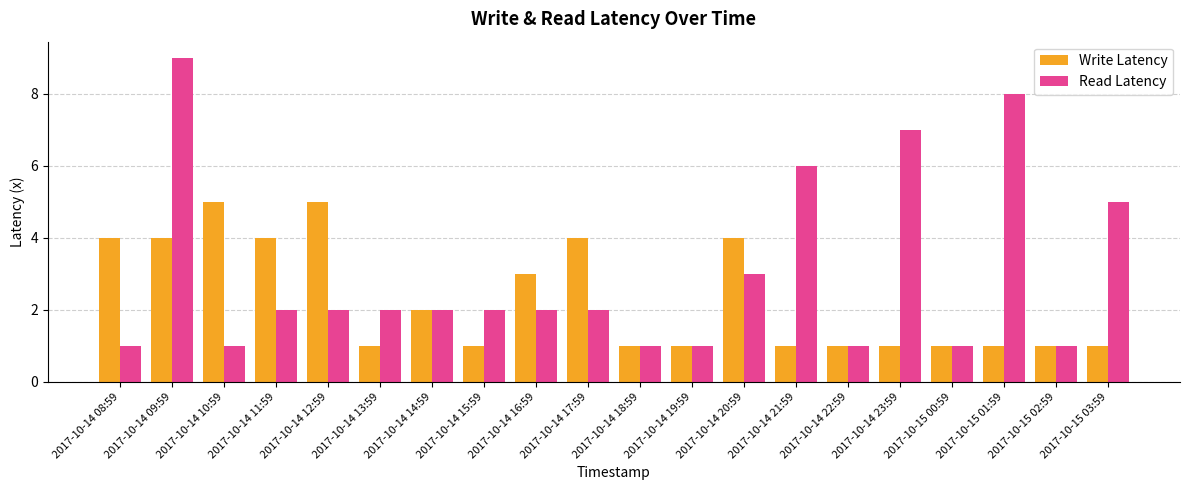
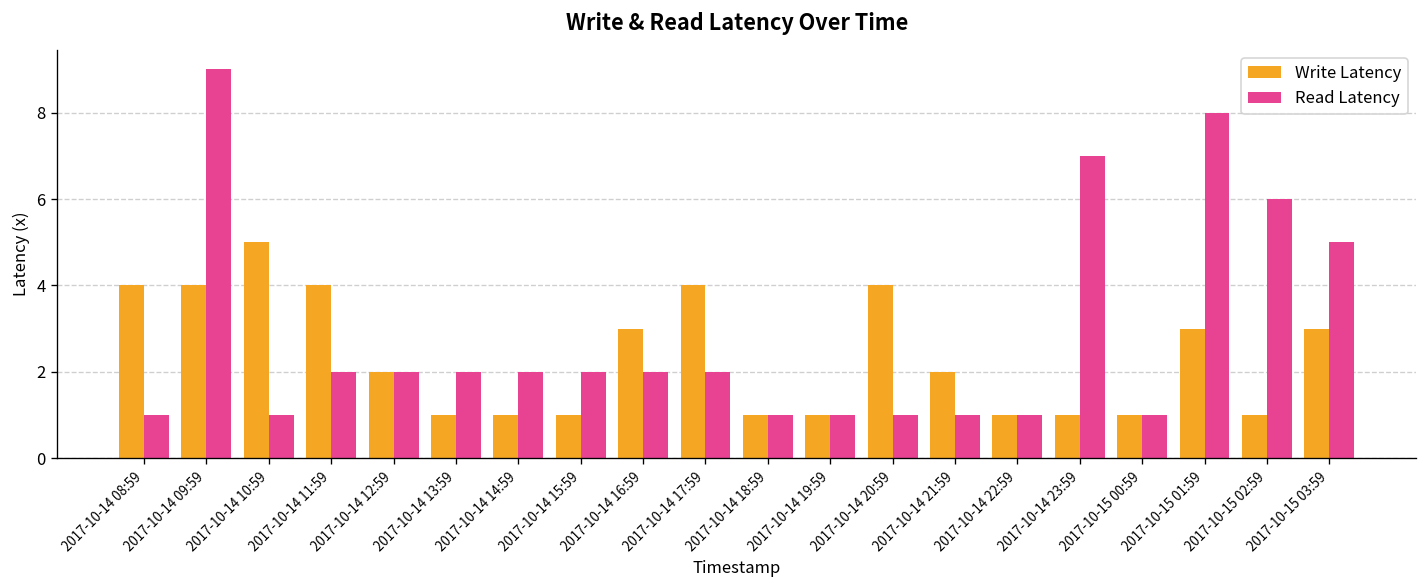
  {
    "Write Latency": {
      "2017-10-14 08:59": 4,
      "2017-10-14 09:59": 4,
      "2017-10-14 10:59": 5,
      "2017-10-14 11:59": 4,
-     "2017-10-14 12:59": 5,
+     "2017-10-14 12:59": 2,
      "2017-10-14 13:59": 1,
-     "2017-10-14 14:59": 2,
+     "2017-10-14 14:59": 1,
      "2017-10-14 15:59": 1,
      "2017-10-14 16:59": 3,
      "2017-10-14 17:59": 4,
      "2017-10-14 18:59": 1,
      "2017-10-14 19:59": 1,
      "2017-10-14 20:59": 4,
-     "2017-10-14 21:59": 1,
+     "2017-10-14 21:59": 2,
      "2017-10-14 22:59": 1,
      "2017-10-14 23:59": 1,
      "2017-10-15 00:59": 1,
-     "2017-10-15 01:59": 1,
+     "2017-10-15 01:59": 3,
      "2017-10-15 02:59": 1,
-     "2017-10-15 03:59": 1
+     "2017-10-15 03:59": 3
    },
    "Read Latency": {
      "2017-10-14 08:59": 1,
      "2017-10-14 09:59": 9,
      "2017-10-14 10:59": 1,
      "2017-10-14 11:59": 2,
      "2017-10-14 12:59": 2,
      "2017-10-14 13:59": 2,
      "2017-10-14 14:59": 2,
      "2017-10-14 15:59": 2,
      "2017-10-14 16:59": 2,
      "2017-10-14 17:59": 2,
      "2017-10-14 18:59": 1,
      "2017-10-14 19:59": 1,
-     "2017-10-14 20:59": 3,
-     "2017-10-14 21:59": 6,
+     "2017-10-14 20:59": 1,
+     "2017-10-14 21:59": 1,
      "2017-10-14 22:59": 1,
      "2017-10-14 23:59": 7,
      "2017-10-15 00:59": 1,
      "2017-10-15 01:59": 8,
-     "2017-10-15 02:59": 1,
+     "2017-10-15 02:59": 6,
      "2017-10-15 03:59": 5
    }
  }
